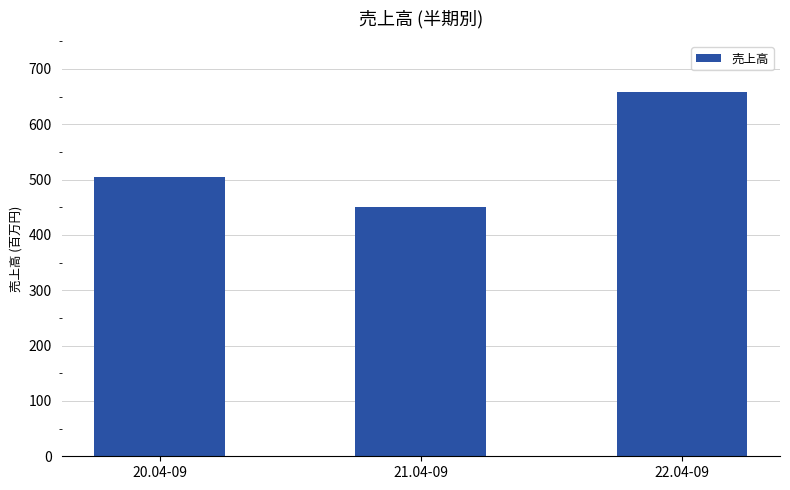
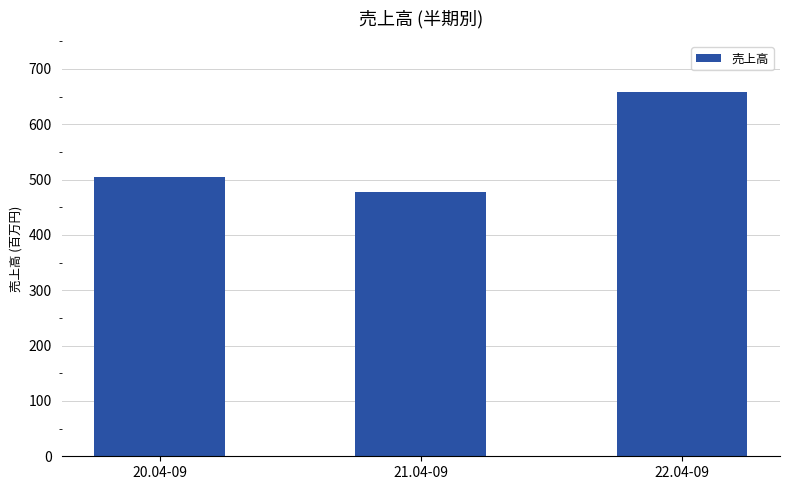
  {
    "20.04-09": 510,
-   "21.04-09": 450,
+   "21.04-09": 480,
    "22.04-09": 660
  }
